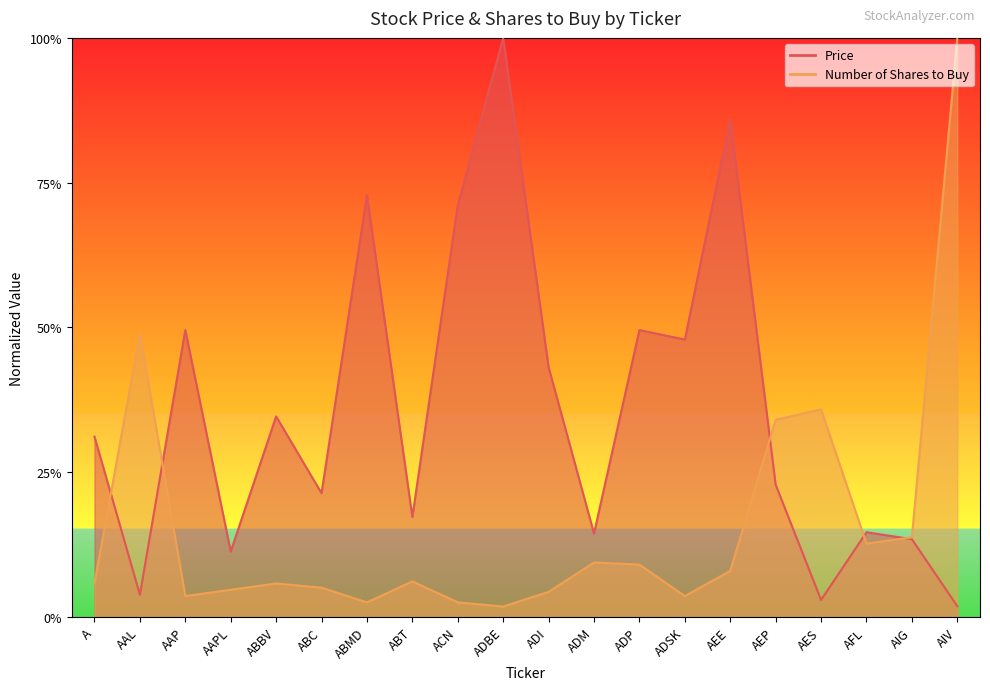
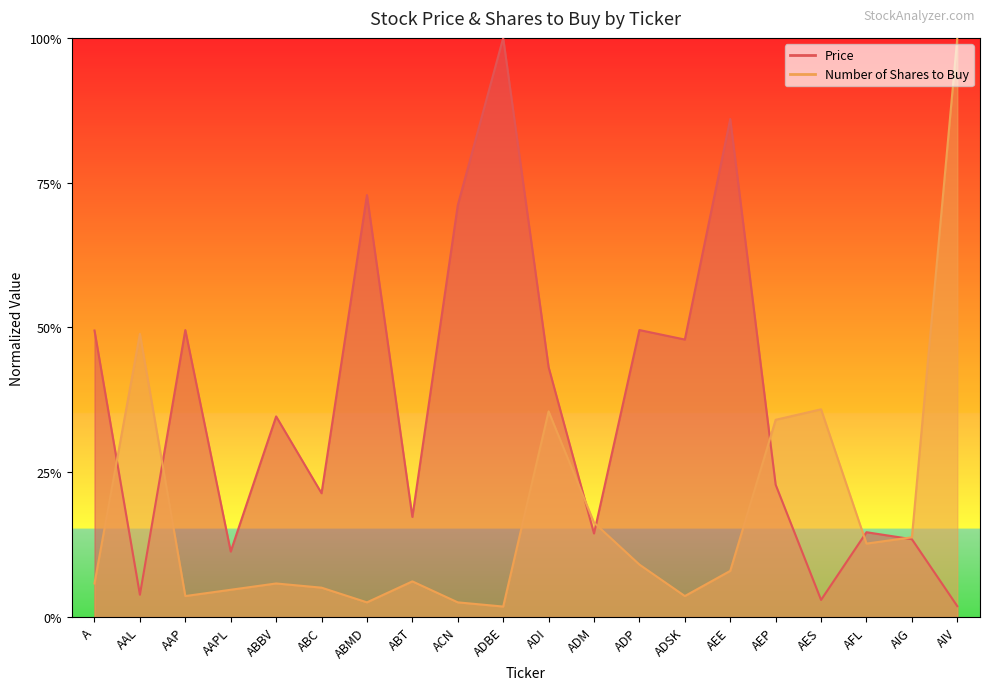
  {
    "Price": {
-     "A": "31%",
+     "A": "49%",
      "AAL": "4%",
      "AAP": "50%",
      "AAPL": "11%",
      "ABBV": "35%",
      "ABC": "21%",
      "ABMD": "73%",
      "ABT": "17%",
      "ACN": "71%",
      "ADBE": "100%",
      "ADI": "43%",
      "ADM": "14%",
      "ADP": "50%",
      "ADSK": "48%",
      "AEE": "86%",
      "AEP": "23%",
      "AES": "3%",
      "AFL": "15%",
      "AIV": "2%"
    },
    "Number of Shares to Buy": {
      "A": "6%",
      "AAL": "49%",
      "AAP": "4%",
      "AAPL": "5%",
      "ABBV": "6%",
      "ABC": "5%",
      "ABMD": "3%",
      "ABT": "6%",
      "ACN": "3%",
      "ADBE": "2%",
-     "ADI": "4%",
-     "ADM": "9%",
+     "ADI": "36%",
+     "ADM": "16%",
      "ADP": "9%",
      "ADSK": "4%",
      "AEE": "8%",
      "AEP": "34%",
      "AES": "36%",
      "AFL": "13%",
      "AIV": "100%"
    }
  }
